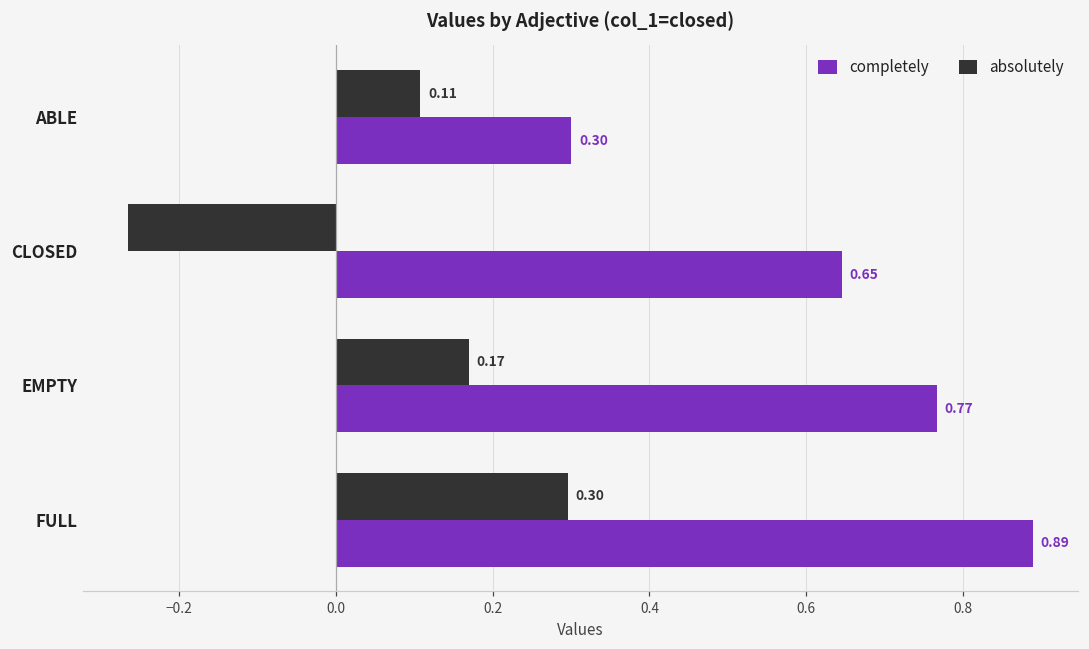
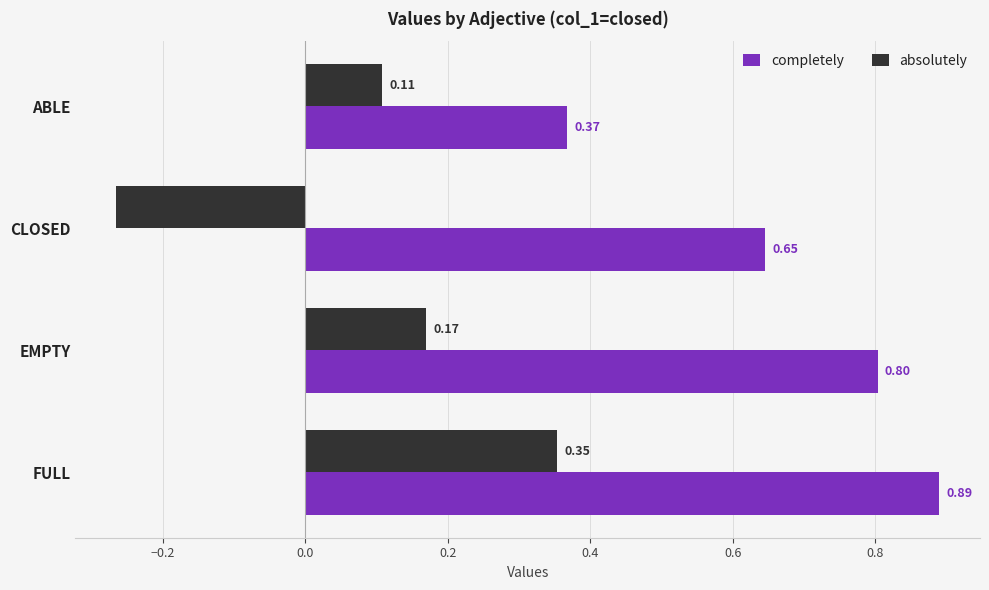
  {
    "completely": {
-     "ABLE": 0.30,
+     "ABLE": 0.37,
      "CLOSED": 0.65,
-     "EMPTY": 0.77,
+     "EMPTY": 0.80,
      "FULL": 0.89
    },
    "absolutely": {
      "ABLE": 0.11,
      "EMPTY": 0.17,
-     "FULL": 0.30
+     "FULL": 0.35
    }
  }
